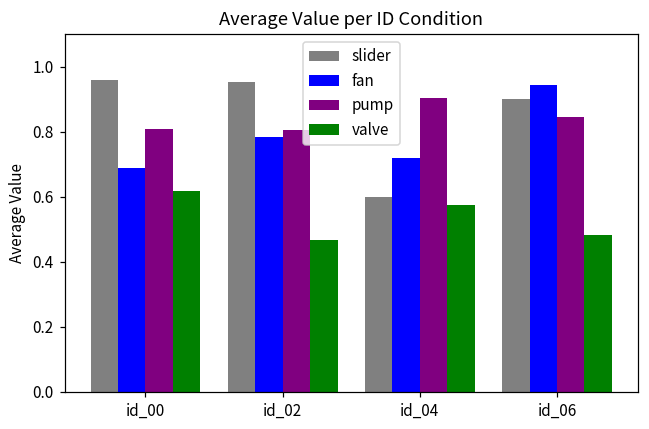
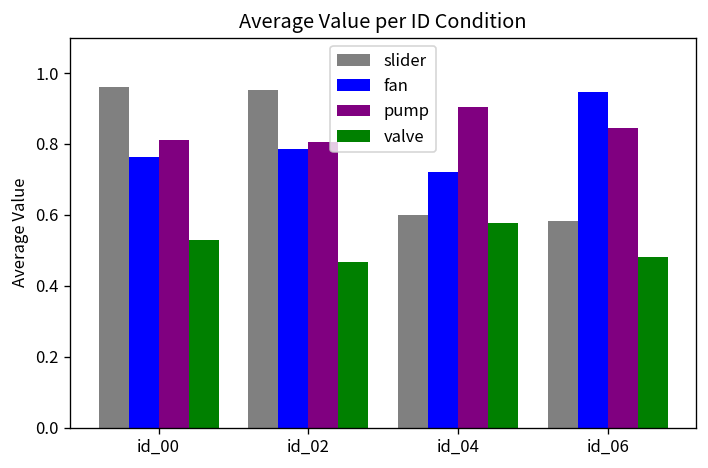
  {
    "slider": {
      "id_00": 0.96,
      "id_02": 0.95,
      "id_04": 0.60,
-     "id_06": 0.90
+     "id_06": 0.58
    },
    "fan": {
-     "id_00": 0.69,
+     "id_00": 0.76,
      "id_02": 0.78,
      "id_04": 0.72,
      "id_06": 0.95
    },
    "pump": {
      "id_00": 0.81,
      "id_02": 0.81,
      "id_04": 0.90,
      "id_06": 0.85
    },
    "valve": {
-     "id_00": 0.62,
+     "id_00": 0.53,
      "id_02": 0.47,
      "id_04": 0.58,
      "id_06": 0.48
    }
  }
